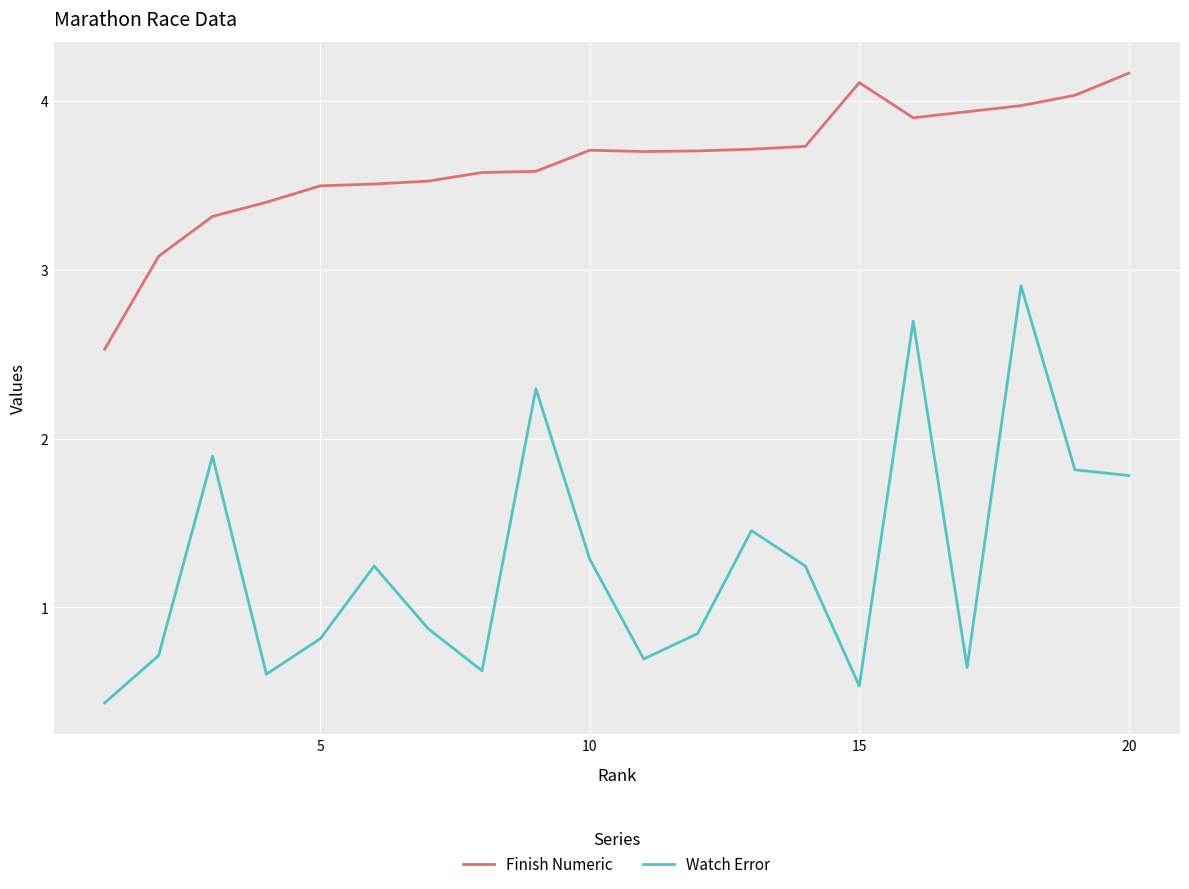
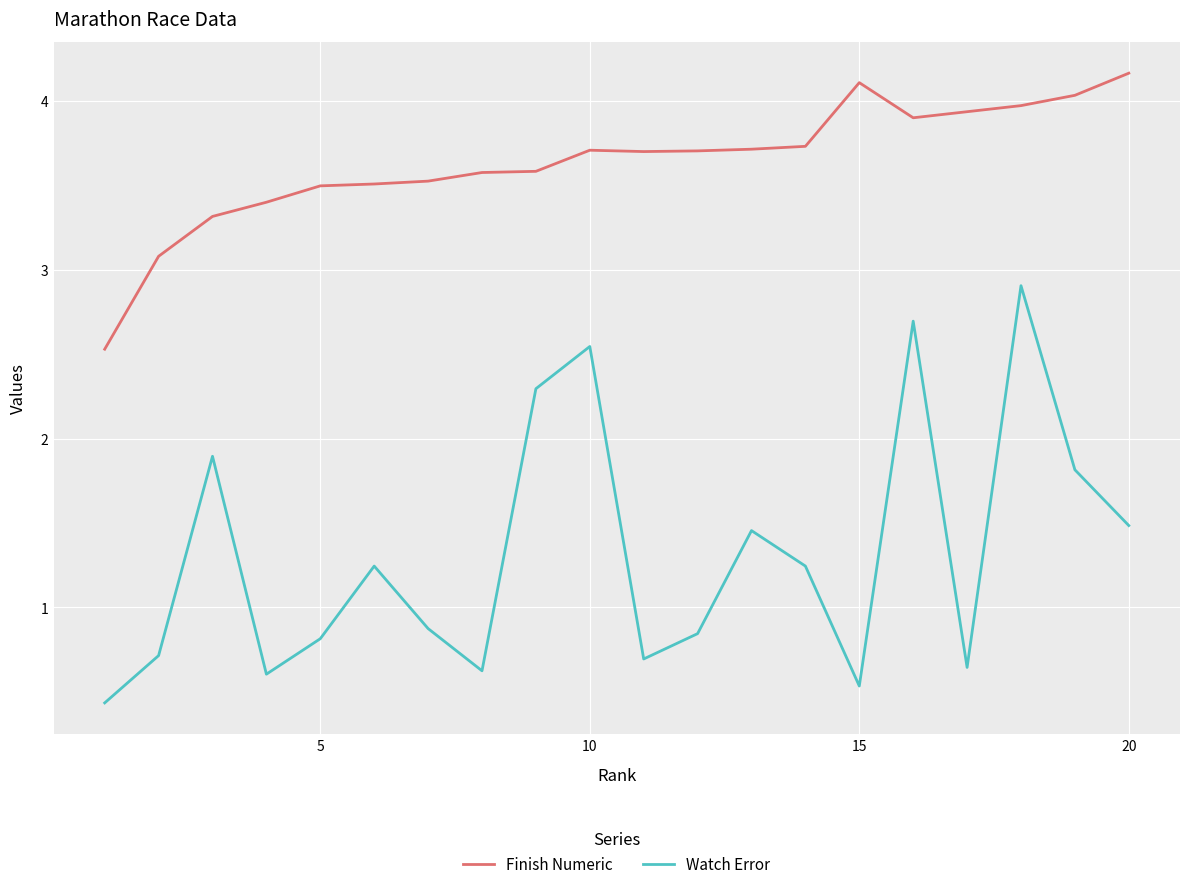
  {
    "Finish Numeric": {
      "5": 3.50,
      "10": 3.71,
      "15": 4.11,
      "20": 4.16
    },
    "Watch Error": {
      "5": 0.82,
-     "10": 1.29,
+     "10": 2.55,
      "15": 0.54,
-     "20": 1.78
+     "20": 1.49
    }
  }
